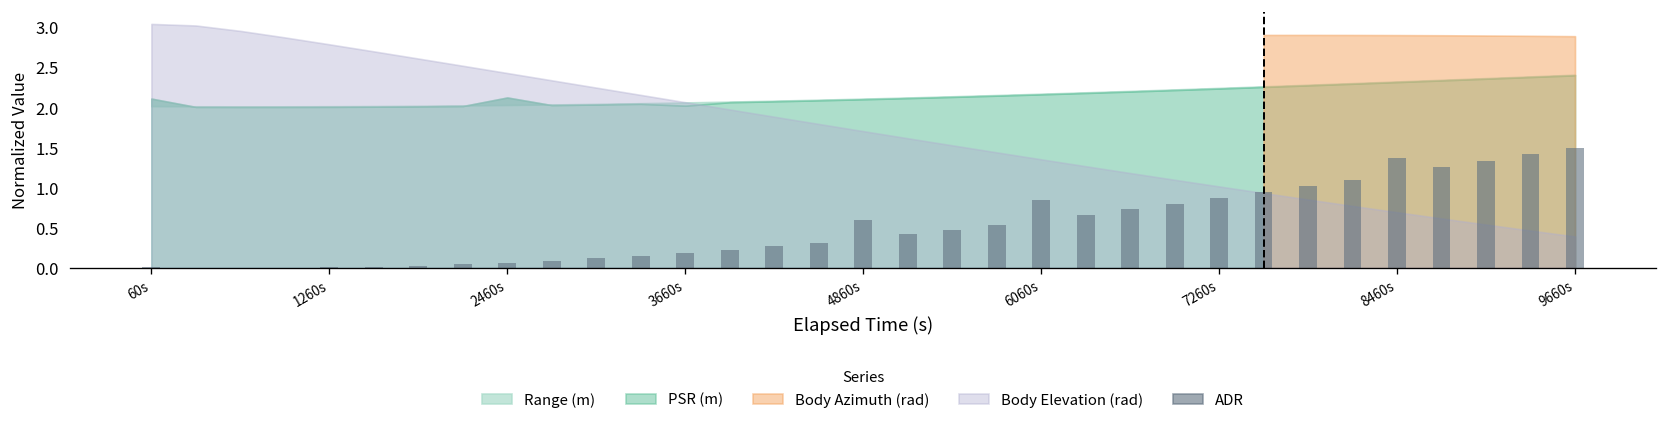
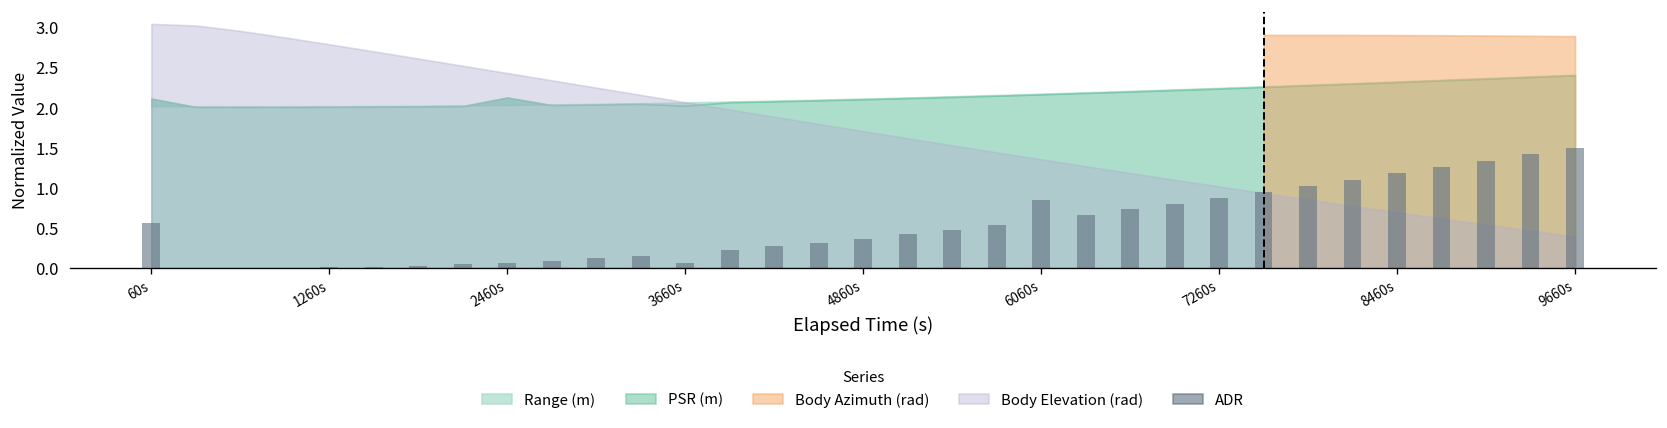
  {
    "ADR": {
-     "60s": 0.0,
+     "60s": 0.6,
      "2460s": 0.1,
-     "3660s": 0.2,
-     "4860s": 0.6,
+     "3660s": 0.1,
+     "4860s": 0.4,
      "6060s": 0.8,
      "7260s": 0.9,
-     "8460s": 1.4,
+     "8460s": 1.2,
      "9660s": 1.5
    },
    "Body Azimuth (rad)": {
      "8460s": 2.9,
      "9660s": 2.9
    }
  }
